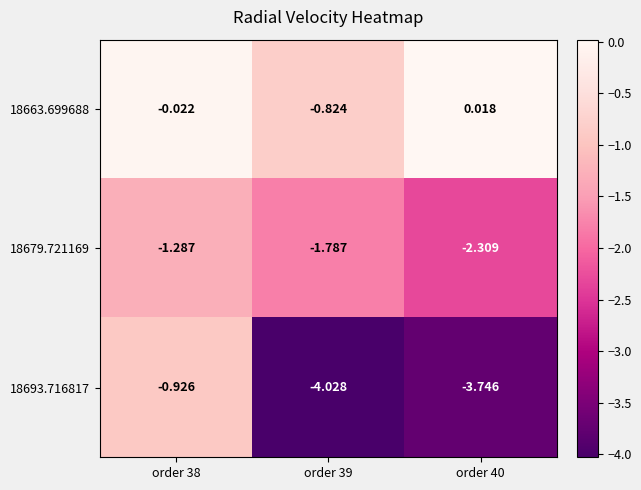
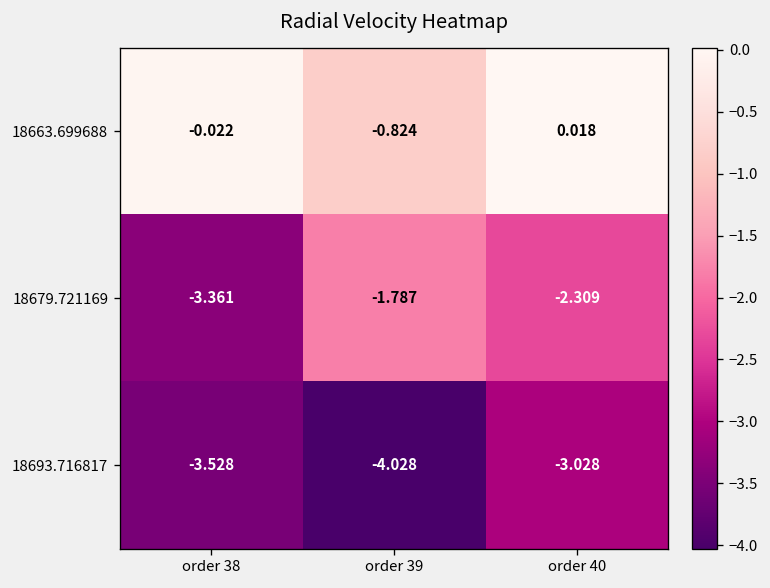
  {
    "18663.699688": {
      "order 38": -0.022,
      "order 39": -0.824,
      "order 40": 0.018
    },
    "18679.721169": {
-     "order 38": -1.287,
+     "order 38": -3.361,
      "order 39": -1.787,
      "order 40": -2.309
    },
    "18693.716817": {
-     "order 38": -0.926,
+     "order 38": -3.528,
      "order 39": -4.028,
-     "order 40": -3.746
+     "order 40": -3.028
    }
  }
